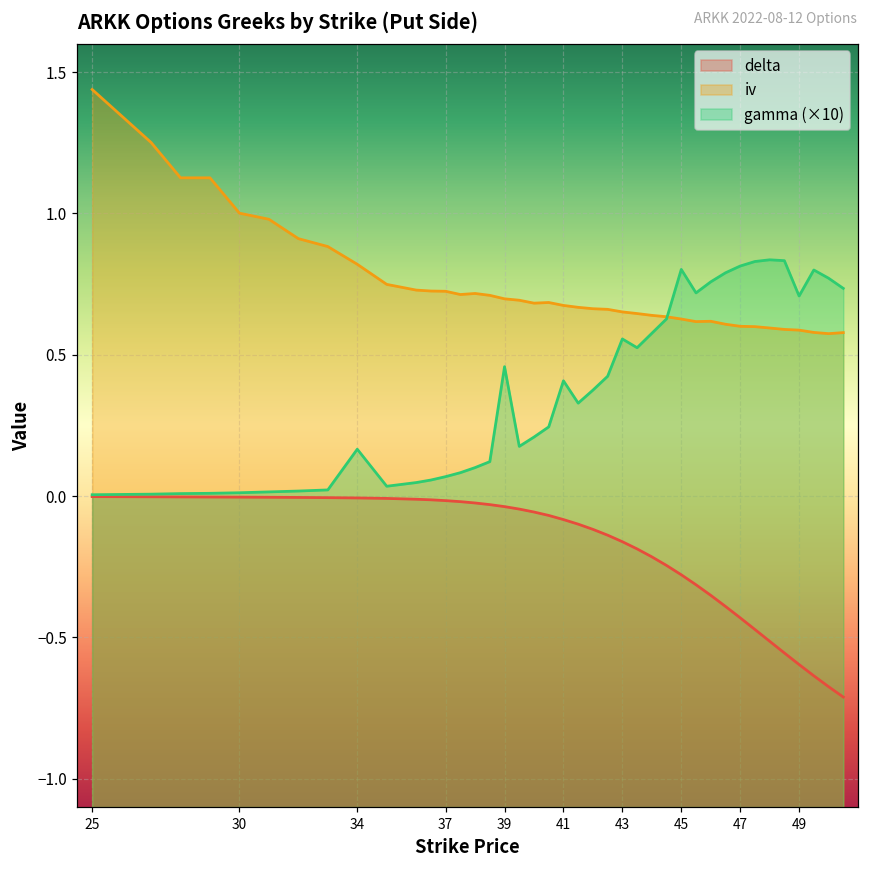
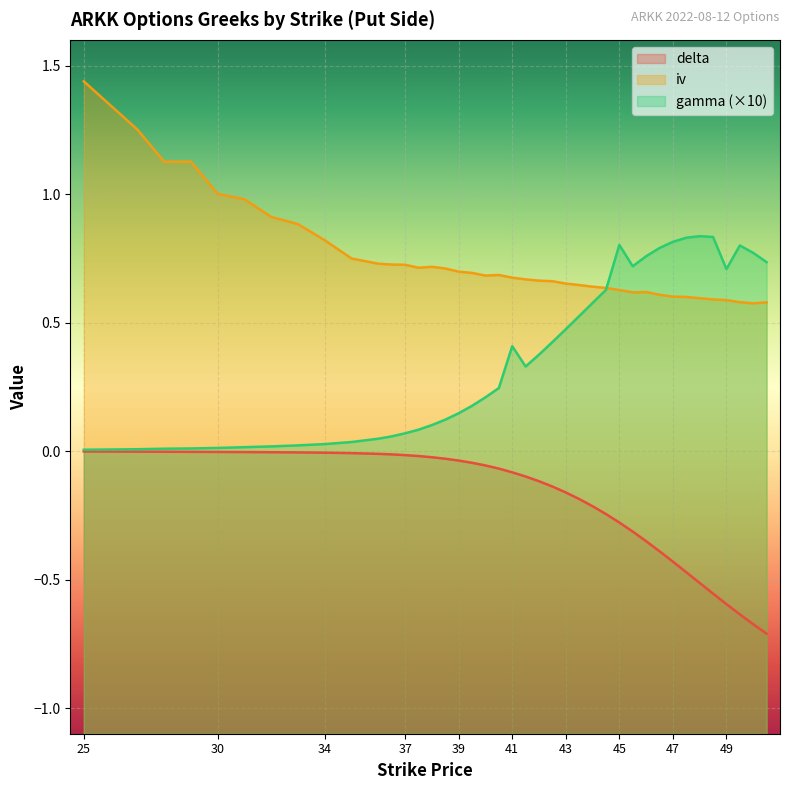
  {
    "gamma (×10)": {
      "30": 0.01,
-     "34": 0.17,
+     "34": 0.03,
      "37": 0.07,
-     "39": 0.46,
+     "39": 0.15,
      "41": 0.41,
-     "43": 0.56,
+     "43": 0.47,
      "45": 0.80,
      "47": 0.81,
      "49": 0.71
    }
  }
